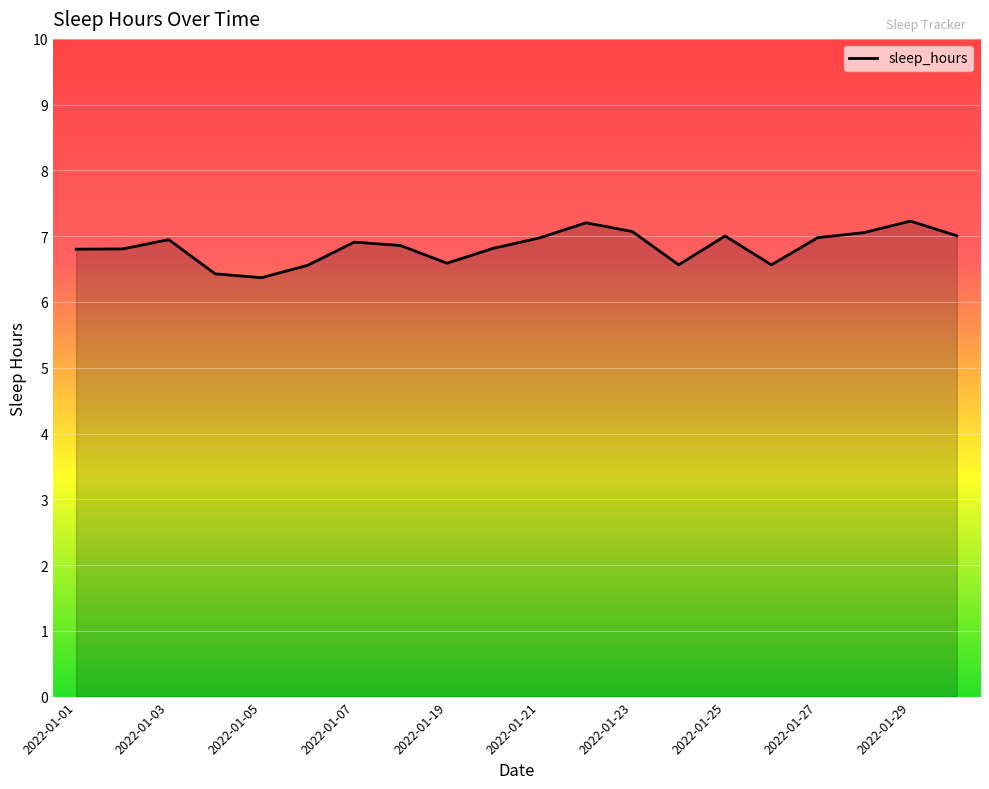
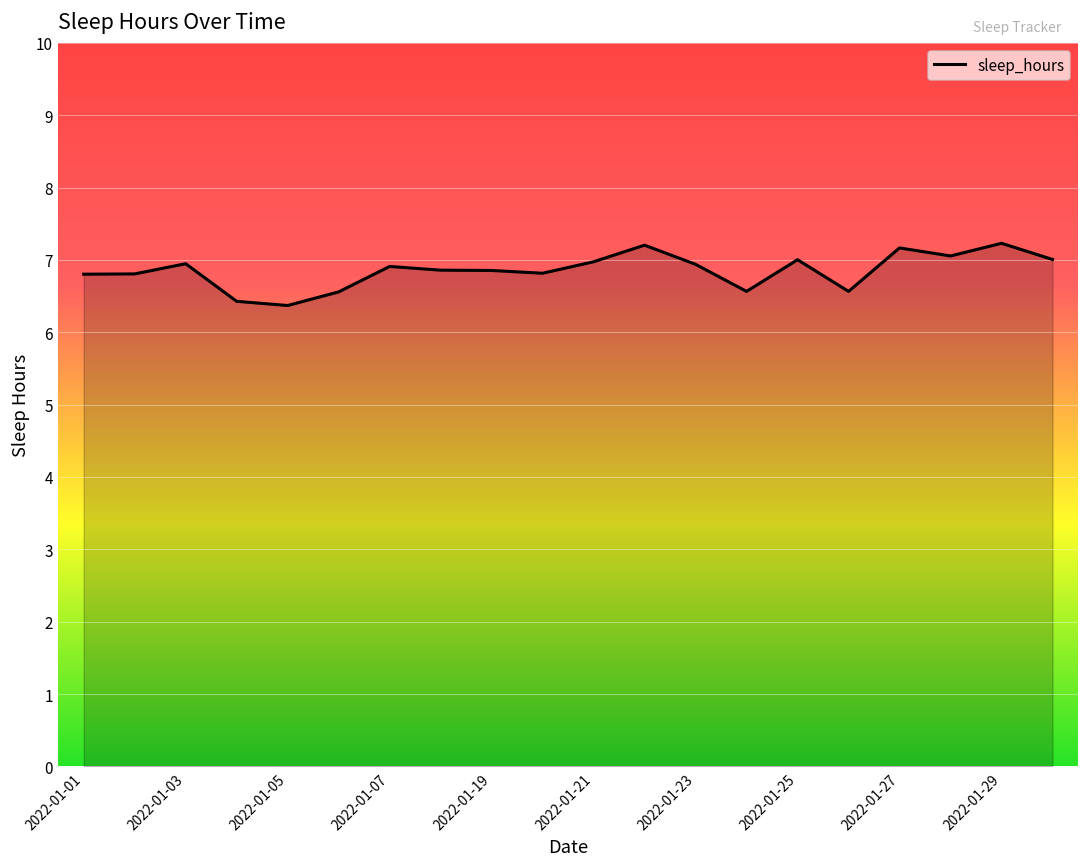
  {
    "2022-01-01": 6.8,
    "2022-01-03": 6.9,
    "2022-01-05": 6.4,
    "2022-01-07": 6.9,
-   "2022-01-19": 6.6,
+   "2022-01-19": 6.9,
    "2022-01-21": 7.0,
-   "2022-01-23": 7.1,
+   "2022-01-23": 6.9,
    "2022-01-25": 7.0,
-   "2022-01-27": 7.0,
+   "2022-01-27": 7.2,
    "2022-01-29": 7.2
  }
